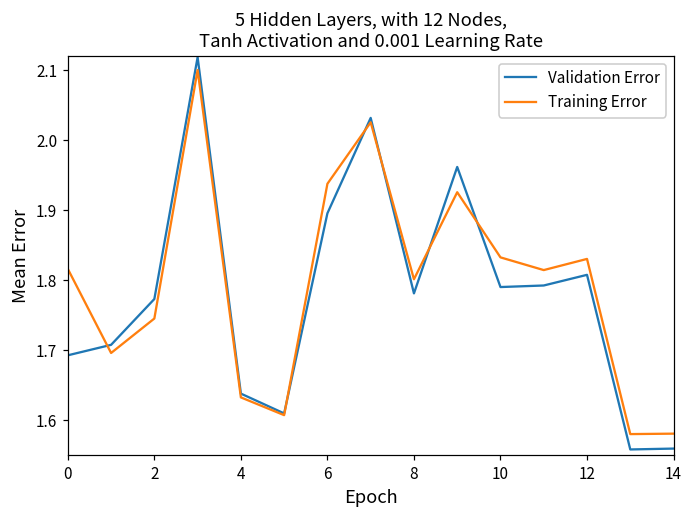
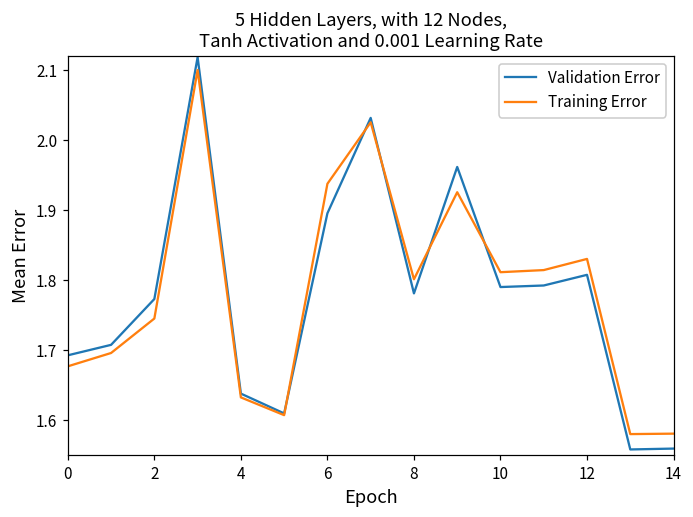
  {
    "Validation Error": {
      "0": 1.69,
      "2": 1.77,
      "4": 1.64,
      "6": 1.90,
      "8": 1.78,
      "10": 1.79,
      "12": 1.81,
      "14": 1.56
    },
    "Training Error": {
-     "0": 1.82,
+     "0": 1.68,
      "2": 1.75,
      "4": 1.63,
      "6": 1.94,
      "8": 1.80,
-     "10": 1.83,
+     "10": 1.81,
      "12": 1.83,
      "14": 1.58
    }
  }
